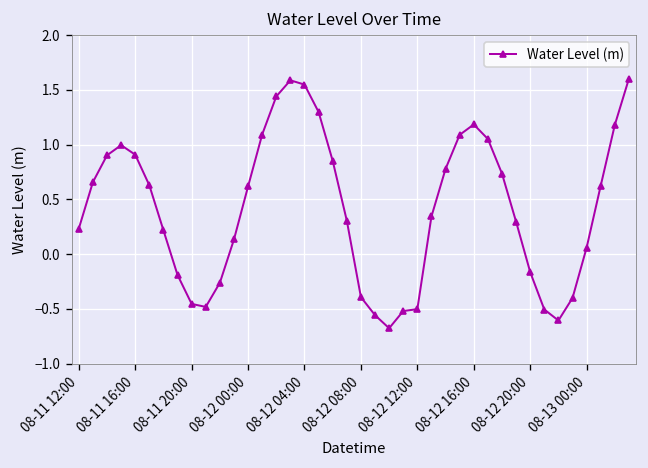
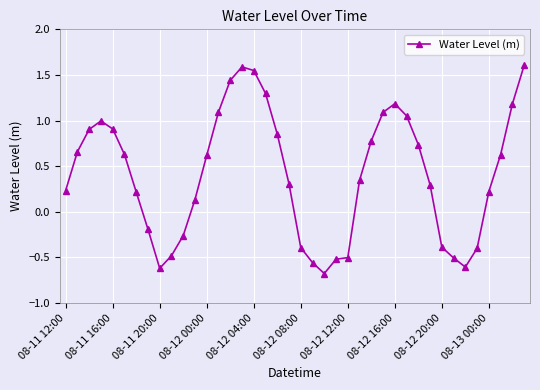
  {
    "08-11 12:00": 0.2,
    "08-11 16:00": 0.9,
-   "08-11 20:00": -0.5,
+   "08-11 20:00": -0.6,
    "08-12 00:00": 0.6,
    "08-12 04:00": 1.5,
    "08-12 08:00": -0.4,
    "08-12 12:00": -0.5,
    "08-12 16:00": 1.2,
-   "08-12 20:00": -0.2,
-   "08-13 00:00": 0.1
+   "08-12 20:00": -0.4,
+   "08-13 00:00": 0.2
  }
